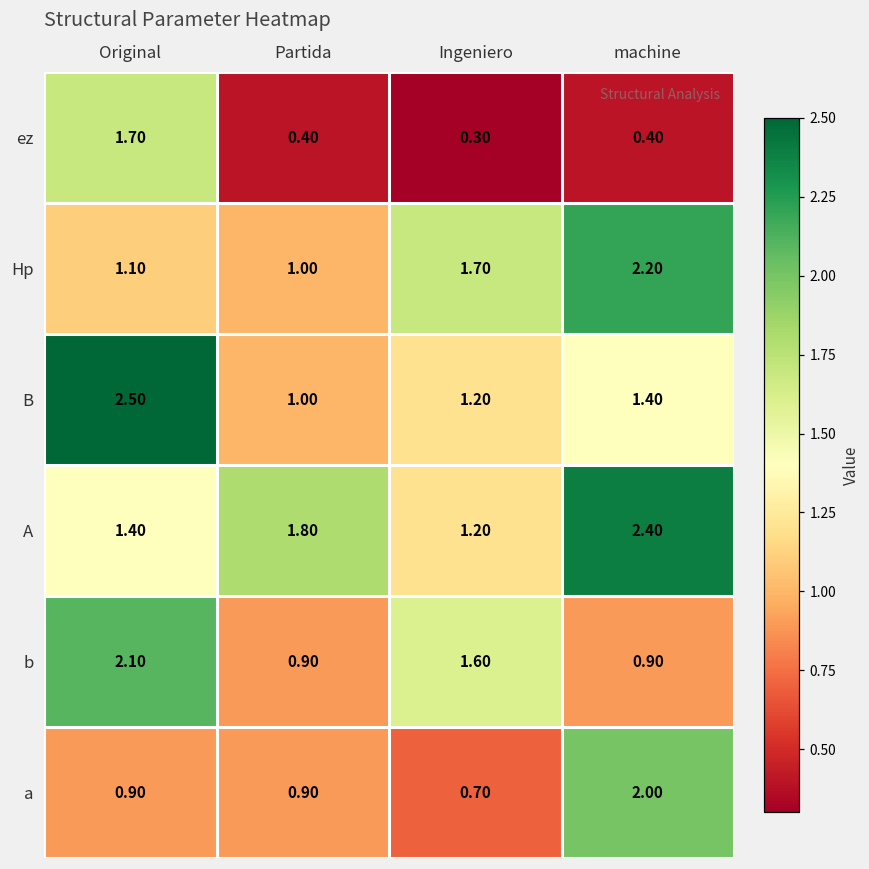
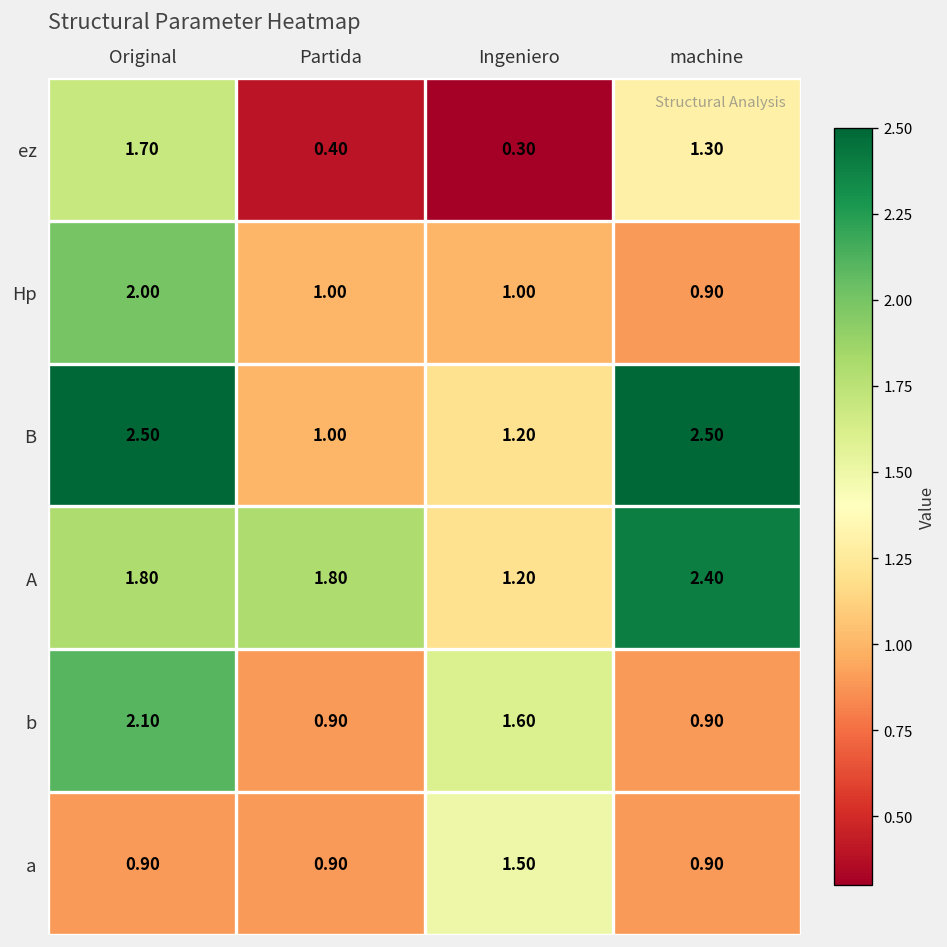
  {
    "ez": {
      "Original": 1.70,
      "Partida": 0.40,
      "Ingeniero": 0.30,
-     "machine": 0.40
+     "machine": 1.30
    },
    "Hp": {
-     "Original": 1.10,
+     "Original": 2.00,
      "Partida": 1.00,
-     "Ingeniero": 1.70,
-     "machine": 2.20
+     "Ingeniero": 1.00,
+     "machine": 0.90
    },
    "B": {
      "Original": 2.50,
      "Partida": 1.00,
      "Ingeniero": 1.20,
-     "machine": 1.40
+     "machine": 2.50
    },
    "A": {
-     "Original": 1.40,
+     "Original": 1.80,
      "Partida": 1.80,
      "Ingeniero": 1.20,
      "machine": 2.40
    },
    "b": {
      "Original": 2.10,
      "Partida": 0.90,
      "Ingeniero": 1.60,
      "machine": 0.90
    },
    "a": {
      "Original": 0.90,
      "Partida": 0.90,
-     "Ingeniero": 0.70,
-     "machine": 2.00
+     "Ingeniero": 1.50,
+     "machine": 0.90
    }
  }
